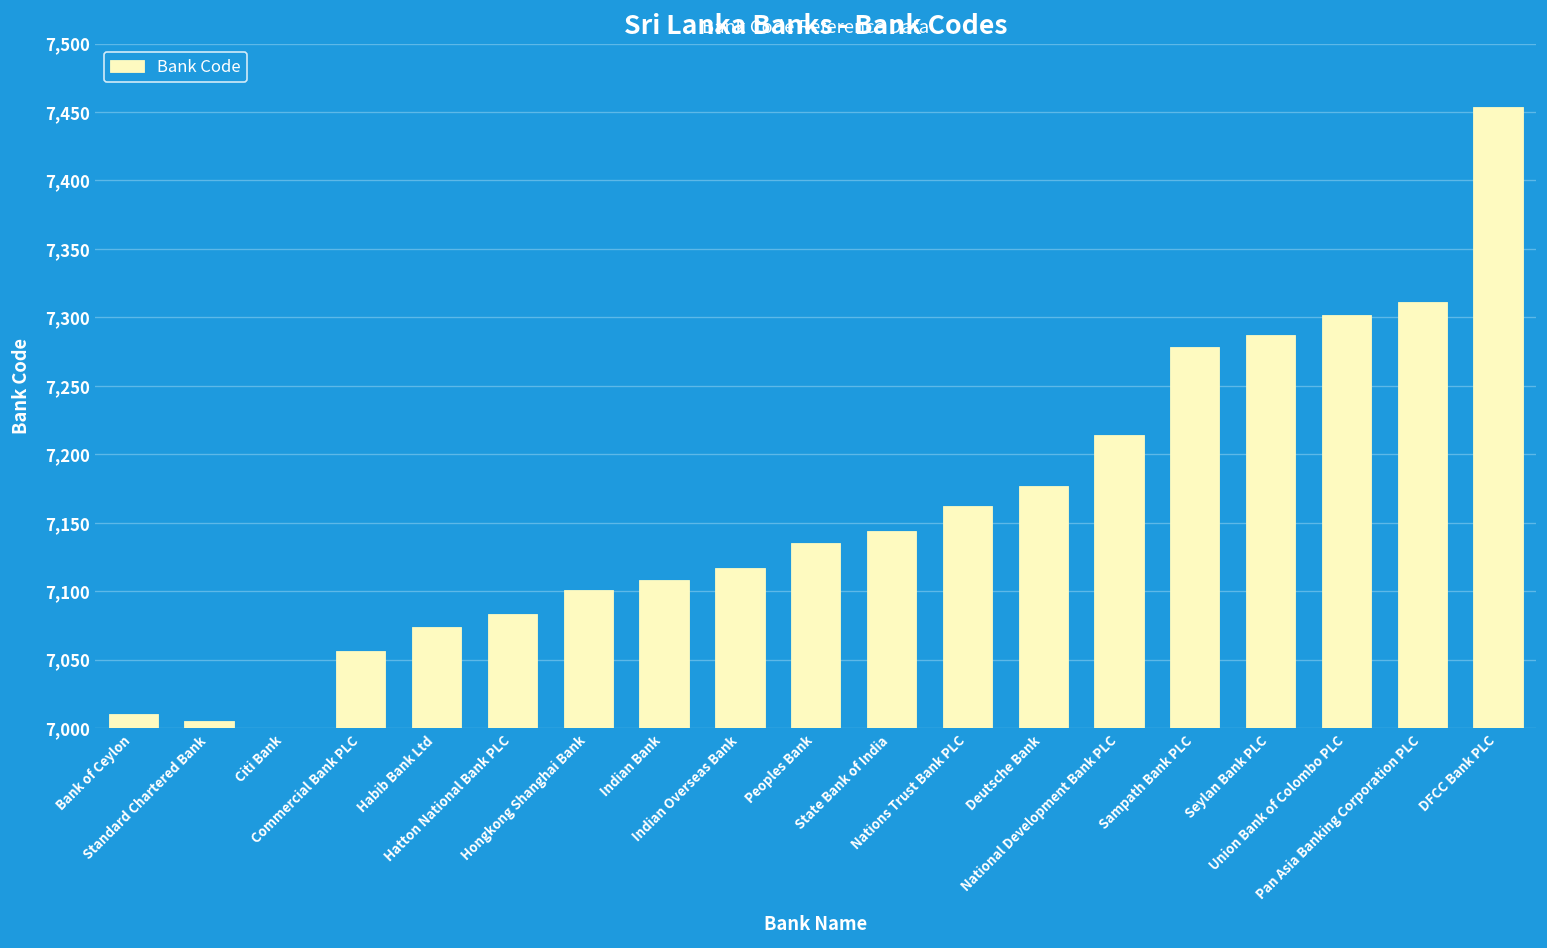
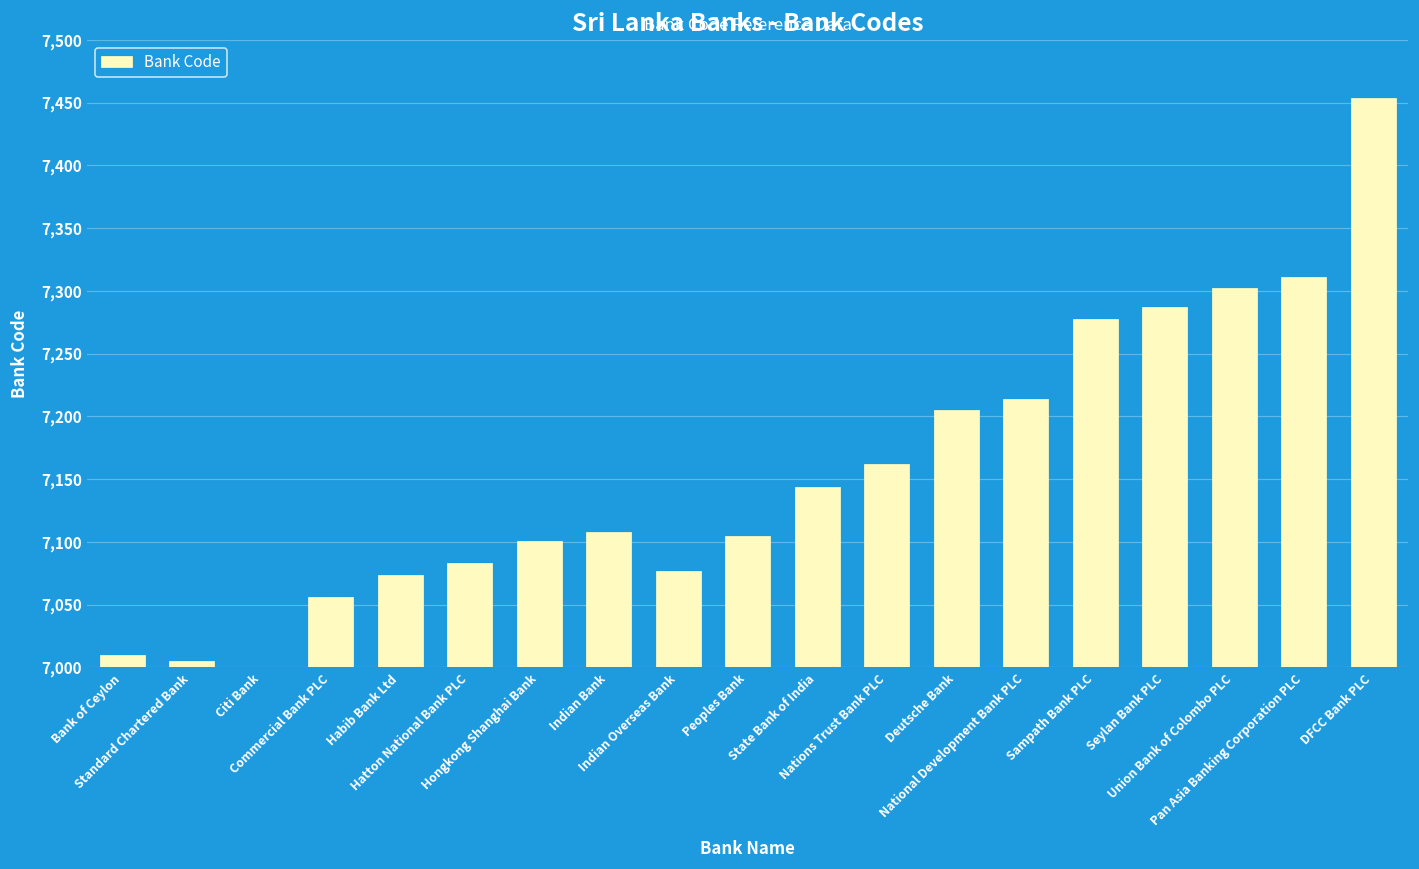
  {
    "Bank of Ceylon": "7,010",
    "Standard Chartered Bank": "7,005",
    "Citi Bank": "7,000",
    "Commercial Bank PLC": "7,056",
    "Habib Bank Ltd": "7,074",
    "Hatton National Bank PLC": "7,083",
    "Hongkong Shanghai Bank": "7,101",
    "Indian Bank": "7,108",
-   "Indian Overseas Bank": "7,117",
-   "Peoples Bank": "7,135",
+   "Indian Overseas Bank": "7,077",
+   "Peoples Bank": "7,105",
    "State Bank of India": "7,144",
    "Nations Trust Bank PLC": "7,162",
-   "Deutsche Bank": "7,177",
+   "Deutsche Bank": "7,205",
    "National Development Bank PLC": "7,214",
    "Sampath Bank PLC": "7,278",
    "Seylan Bank PLC": "7,287",
    "Union Bank of Colombo PLC": "7,302",
    "Pan Asia Banking Corporation PLC": "7,311",
    "DFCC Bank PLC": "7,454"
  }
